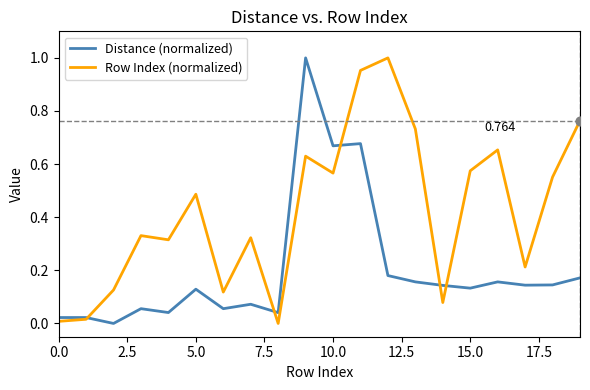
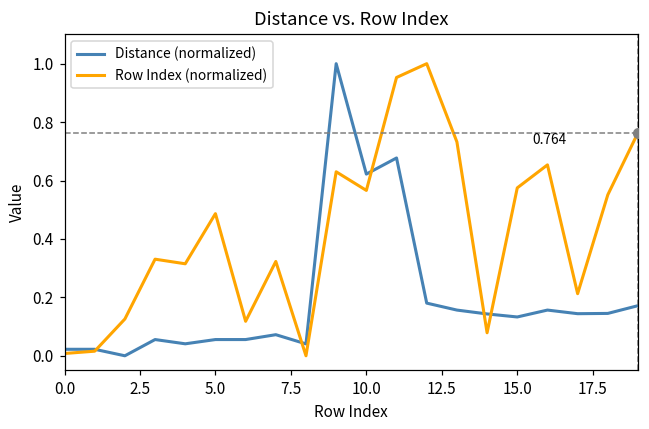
  {
    "Distance (normalized)": {
      "0.0": 0.02,
-     "5.0": 0.13,
-     "10.0": 0.67,
+     "5.0": 0.06,
+     "10.0": 0.62,
      "15.0": 0.13
    },
    "Row Index (normalized)": {
      "0.0": 0.01,
      "5.0": 0.49,
      "10.0": 0.57,
      "15.0": 0.57
    }
  }
